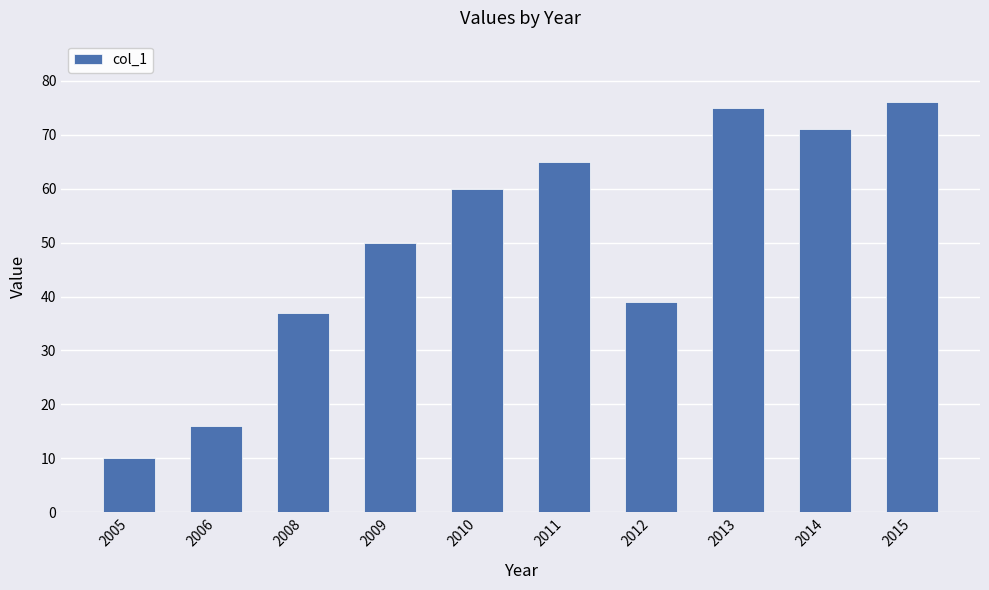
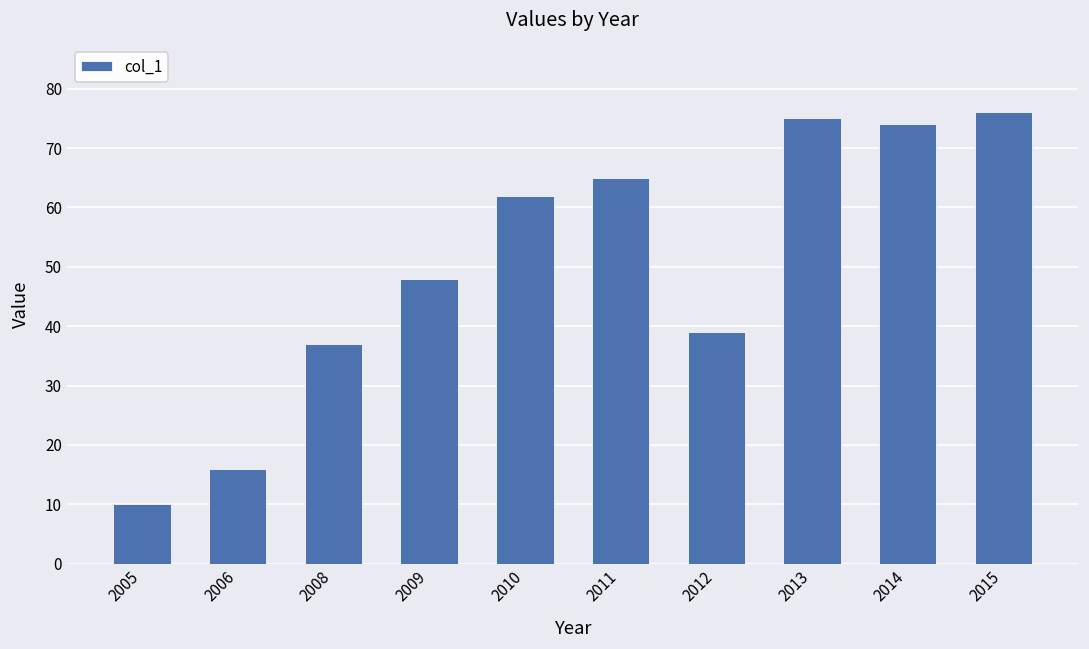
  {
    "2005": 10,
    "2006": 16,
    "2008": 37,
-   "2009": 50,
-   "2010": 60,
+   "2009": 48,
+   "2010": 62,
    "2011": 65,
    "2012": 39,
    "2013": 75,
-   "2014": 71,
+   "2014": 74,
    "2015": 76
  }
